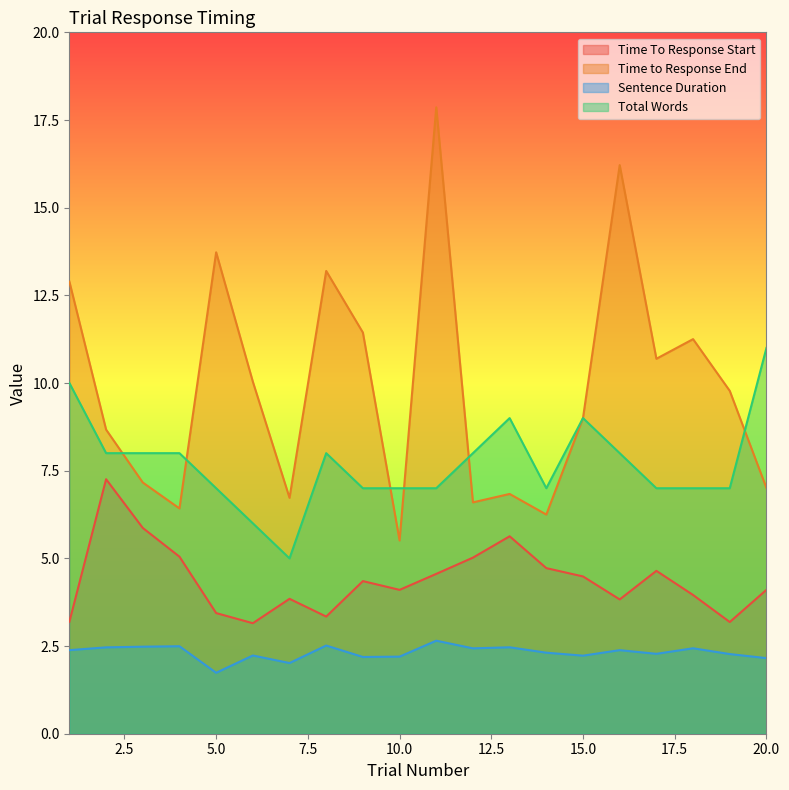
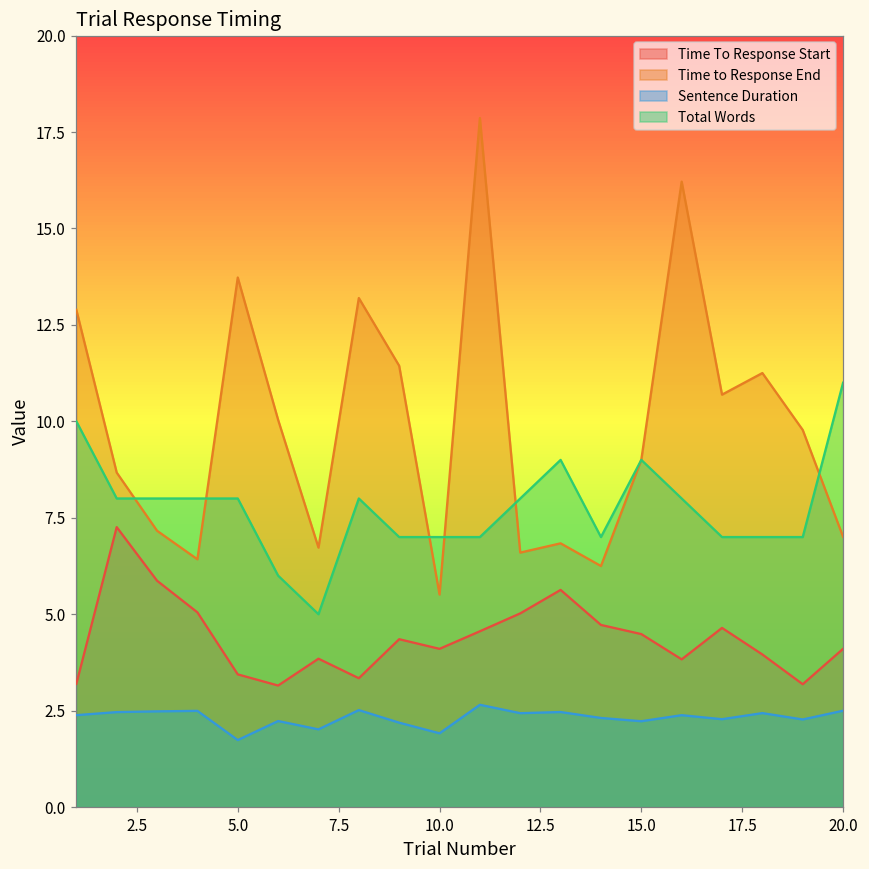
  {
    "Sentence Duration": {
      "5.0": 1.7,
-     "10.0": 2.2,
+     "10.0": 1.9,
      "15.0": 2.2,
-     "20.0": 2.2
+     "20.0": 2.5
    },
    "Total Words": {
-     "5.0": 7,
+     "5.0": 8,
      "10.0": 7,
      "20.0": 11
    }
  }
